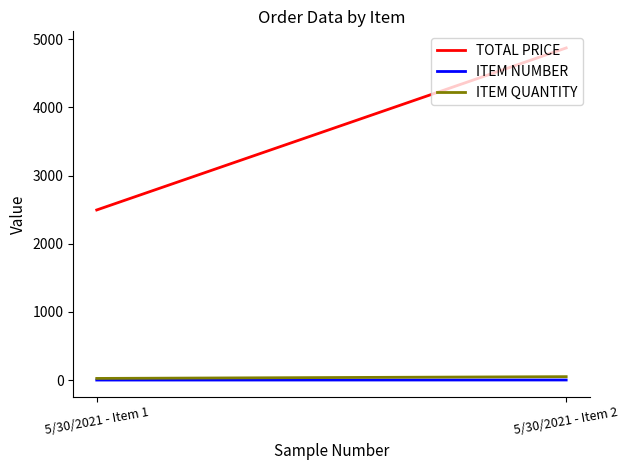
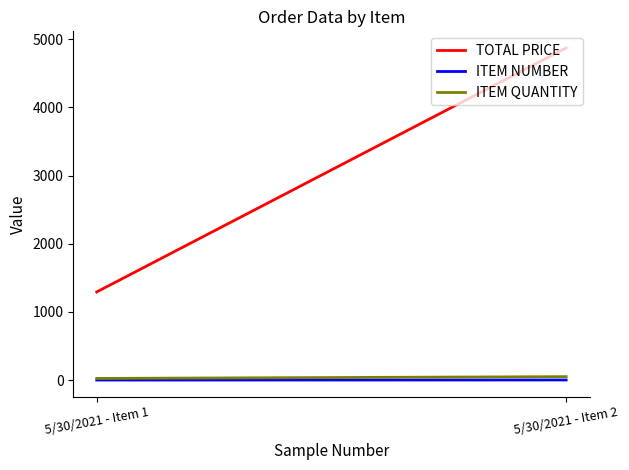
  {
    "TOTAL PRICE": {
-     "5/30/2021 - Item 1": 2500
+     "5/30/2021 - Item 1": 1300
    },
    "ITEM NUMBER": {
      "5/30/2021 - Item 2": 0
    },
    "ITEM QUANTITY": {
      "5/30/2021 - Item 2": 100
    }
  }
